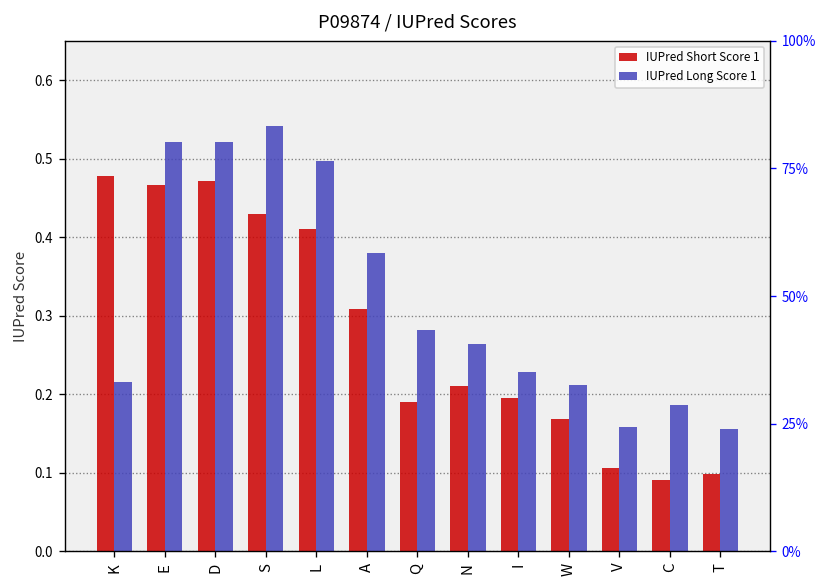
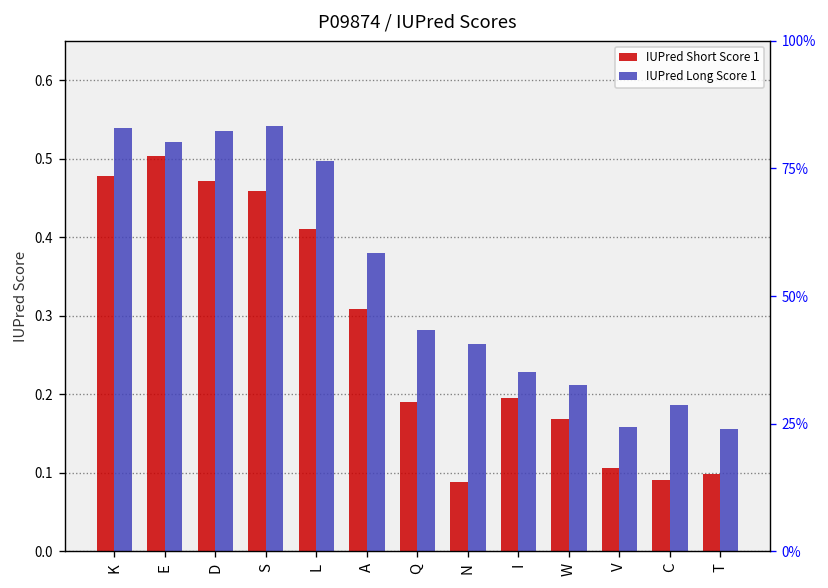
  {
    "IUPred Short Score 1": {
      "K": 0.48,
-     "E": 0.47,
+     "E": 0.50,
      "D": 0.47,
-     "S": 0.43,
+     "S": 0.46,
      "L": 0.41,
      "A": 0.31,
      "Q": 0.19,
-     "N": 0.21,
+     "N": 0.09,
      "I": 0.20,
      "W": 0.17,
      "V": 0.11,
      "C": 0.09,
      "T": 0.10
    },
    "IUPred Long Score 1": {
-     "K": 0.22,
+     "K": 0.54,
      "E": 0.52,
-     "D": 0.52,
+     "D": 0.54,
      "S": 0.54,
      "L": 0.50,
      "A": 0.38,
      "Q": 0.28,
      "N": 0.26,
      "I": 0.23,
      "W": 0.21,
      "V": 0.16,
      "C": 0.19,
      "T": 0.16
    }
  }
